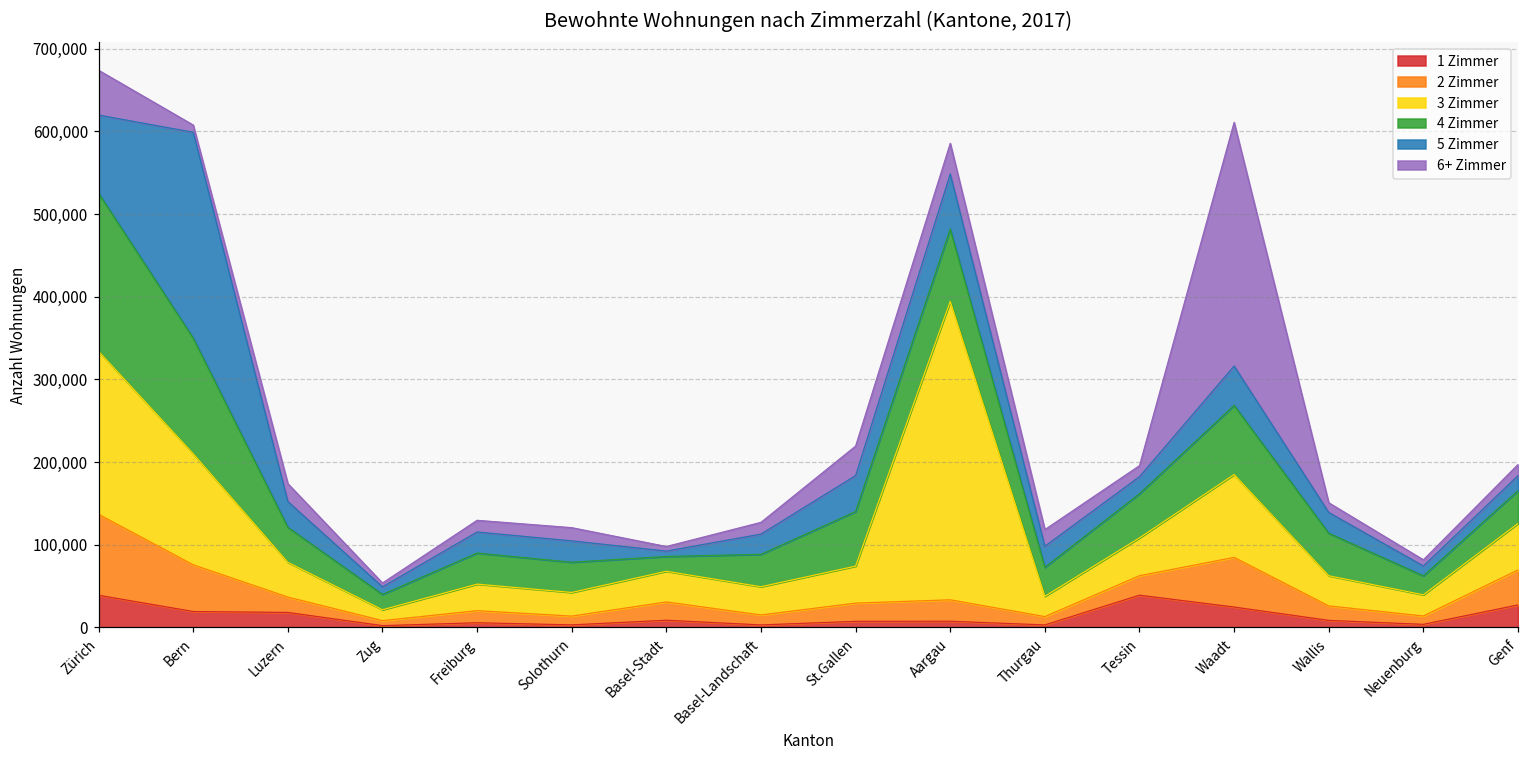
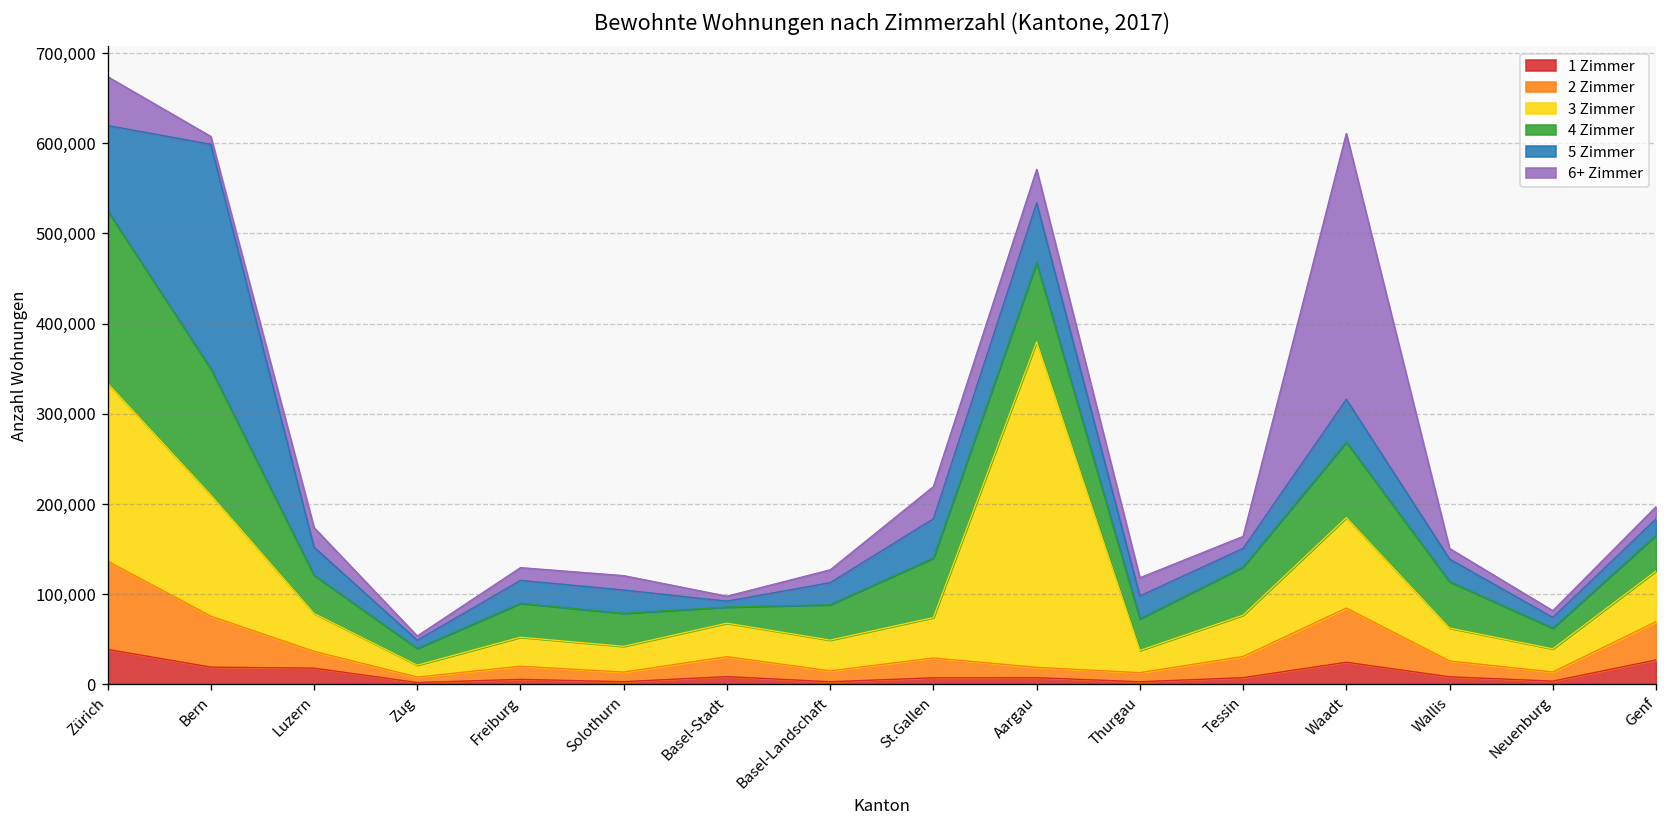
  {
    "1 Zimmer": {
      "Zürich": "40,000",
      "Bern": "20,000",
      "Luzern": "20,000",
      "Zug": "0",
      "Freiburg": "10,000",
      "Solothurn": "0",
      "Basel-Stadt": "10,000",
      "Basel-Landschaft": "0",
      "St.Gallen": "10,000",
      "Aargau": "10,000",
      "Thurgau": "0",
-     "Tessin": "40,000",
+     "Tessin": "10,000",
      "Waadt": "20,000",
      "Wallis": "10,000",
      "Neuenburg": "0",
      "Genf": "30,000"
    },
    "2 Zimmer": {
      "Zürich": "100,000",
      "Bern": "60,000",
      "Luzern": "20,000",
      "Zug": "10,000",
      "Freiburg": "10,000",
      "Solothurn": "10,000",
      "Basel-Stadt": "20,000",
      "Basel-Landschaft": "10,000",
      "St.Gallen": "20,000",
-     "Aargau": "30,000",
+     "Aargau": "10,000",
      "Thurgau": "10,000",
      "Tessin": "20,000",
      "Waadt": "60,000",
      "Wallis": "20,000",
      "Neuenburg": "10,000",
      "Genf": "40,000"
    },
    "3 Zimmer": {
      "Zürich": "200,000",
      "Bern": "130,000",
      "Luzern": "40,000",
      "Zug": "10,000",
      "Freiburg": "30,000",
      "Solothurn": "30,000",
      "Basel-Stadt": "40,000",
      "Basel-Landschaft": "30,000",
      "St.Gallen": "40,000",
      "Aargau": "360,000",
      "Thurgau": "20,000",
      "Tessin": "50,000",
      "Waadt": "100,000",
      "Wallis": "40,000",
      "Neuenburg": "30,000",
      "Genf": "60,000"
    },
    "4 Zimmer": {
      "Zürich": "190,000",
      "Bern": "140,000",
      "Luzern": "40,000",
      "Zug": "20,000",
      "Freiburg": "40,000",
      "Solothurn": "40,000",
      "Basel-Stadt": "20,000",
      "Basel-Landschaft": "40,000",
      "St.Gallen": "70,000",
      "Aargau": "90,000",
      "Thurgau": "40,000",
      "Tessin": "50,000",
      "Waadt": "80,000",
      "Wallis": "50,000",
      "Neuenburg": "20,000",
      "Genf": "40,000"
    },
    "5 Zimmer": {
      "Zürich": "90,000",
      "Bern": "250,000",
      "Luzern": "30,000",
      "Zug": "10,000",
      "Freiburg": "30,000",
      "Solothurn": "30,000",
      "Basel-Stadt": "10,000",
      "Basel-Landschaft": "20,000",
      "St.Gallen": "40,000",
      "Aargau": "70,000",
      "Thurgau": "30,000",
      "Tessin": "20,000",
      "Waadt": "50,000",
      "Wallis": "30,000",
      "Neuenburg": "10,000",
      "Genf": "20,000"
    },
    "6+ Zimmer": {
      "Zürich": "50,000",
      "Bern": "10,000",
      "Luzern": "20,000",
      "Zug": "0",
      "Freiburg": "10,000",
      "Solothurn": "20,000",
      "Basel-Stadt": "10,000",
      "Basel-Landschaft": "10,000",
      "St.Gallen": "40,000",
      "Aargau": "40,000",
      "Thurgau": "20,000",
      "Tessin": "10,000",
      "Waadt": "290,000",
      "Wallis": "10,000",
      "Neuenburg": "10,000",
      "Genf": "10,000"
    }
  }
